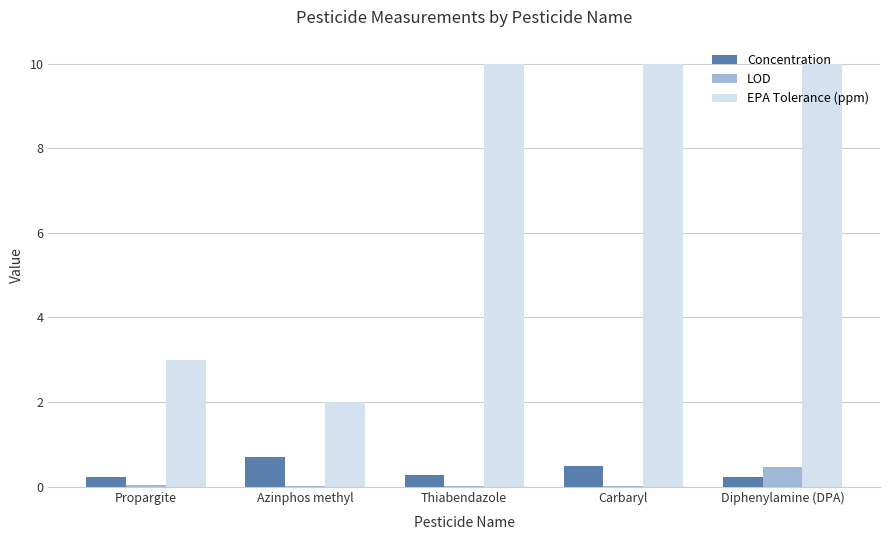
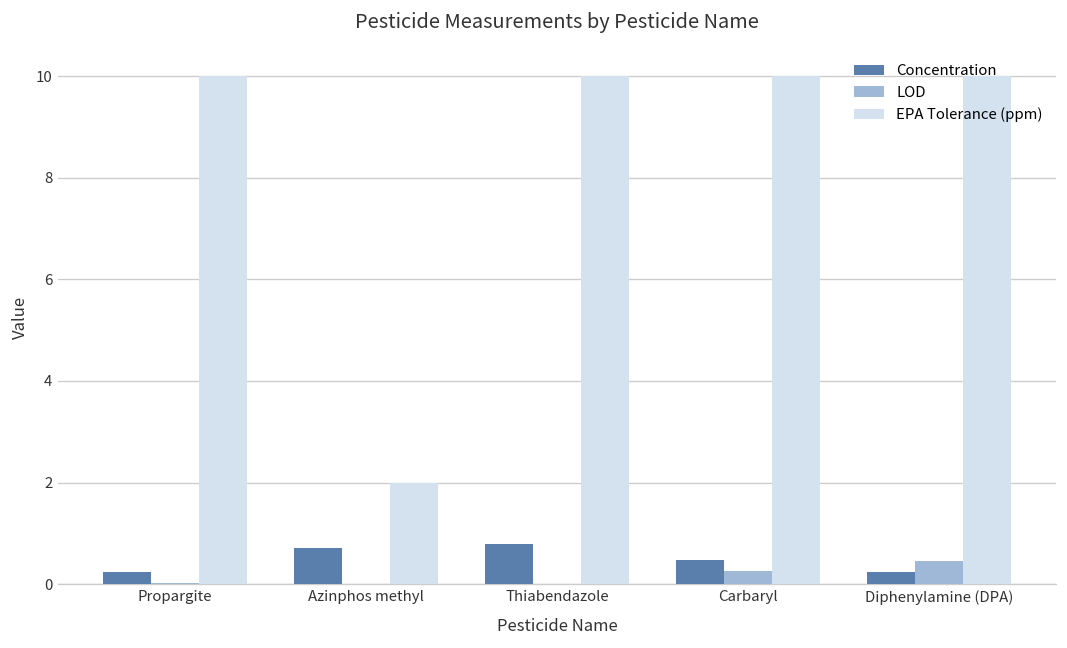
  {
    "Concentration": {
      "Propargite": 0.2,
      "Azinphos methyl": 0.7,
-     "Thiabendazole": 0.3,
+     "Thiabendazole": 0.8,
      "Carbaryl": 0.5,
      "Diphenylamine (DPA)": 0.2
    },
    "LOD": {
-     "Carbaryl": 0.0,
+     "Carbaryl": 0.3,
      "Diphenylamine (DPA)": 0.5
    },
    "EPA Tolerance (ppm)": {
-     "Propargite": 3,
+     "Propargite": 10,
      "Azinphos methyl": 2,
      "Thiabendazole": 10,
      "Carbaryl": 10,
      "Diphenylamine (DPA)": 10
    }
  }
